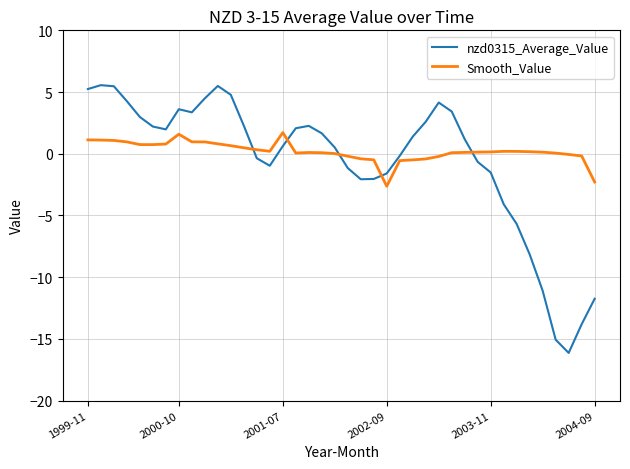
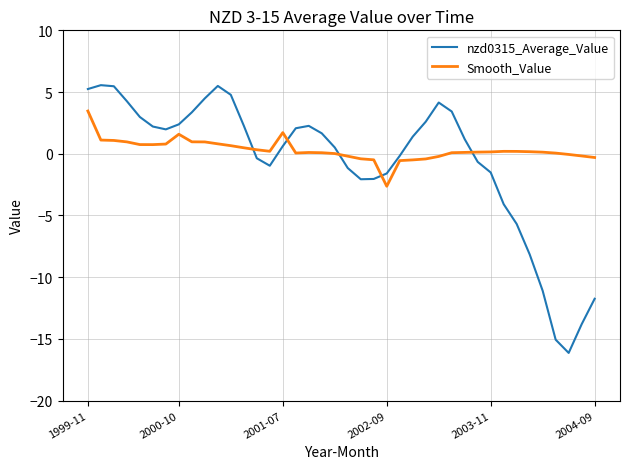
  {
    "nzd0315_Average_Value": {
      "1999-11": 5.2,
-     "2000-10": 3.6,
+     "2000-10": 2.4,
      "2001-07": 0.6,
      "2002-09": -1.6,
      "2003-11": -1.5,
      "2004-09": -11.8
    },
    "Smooth_Value": {
-     "1999-11": 1.1,
+     "1999-11": 3.5,
      "2000-10": 1.6,
      "2001-07": 1.7,
      "2002-09": -2.6,
      "2003-11": 0.1,
-     "2004-09": -2.3
+     "2004-09": -0.3
    }
  }
